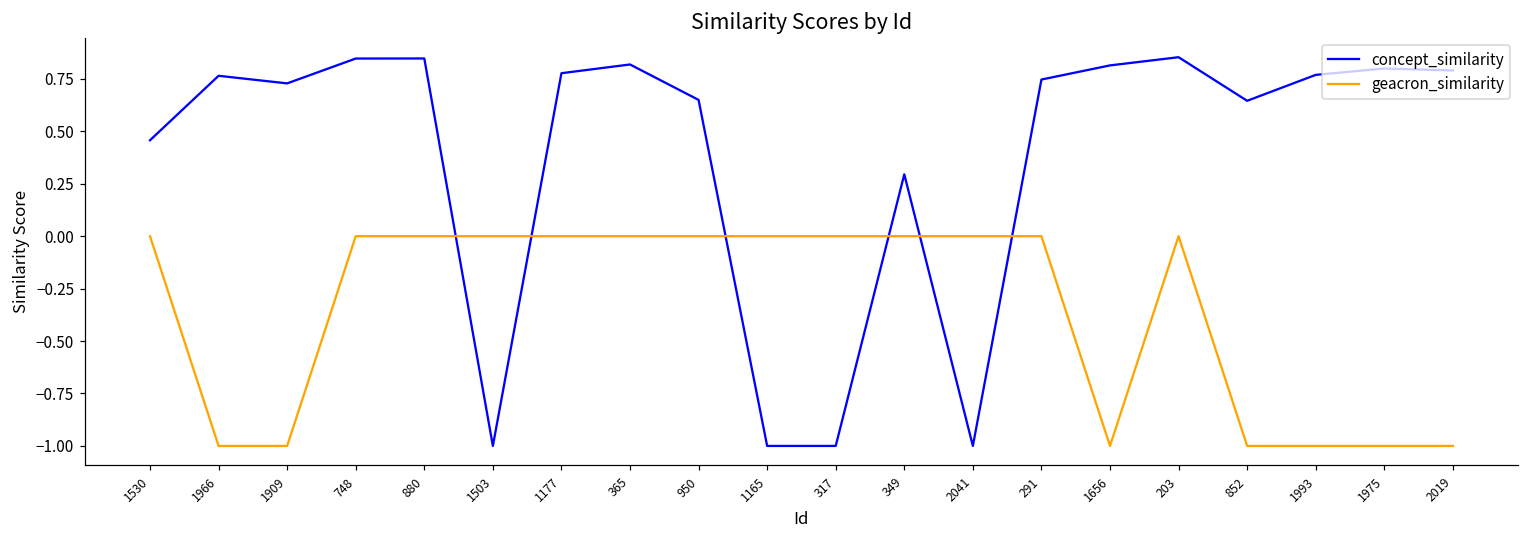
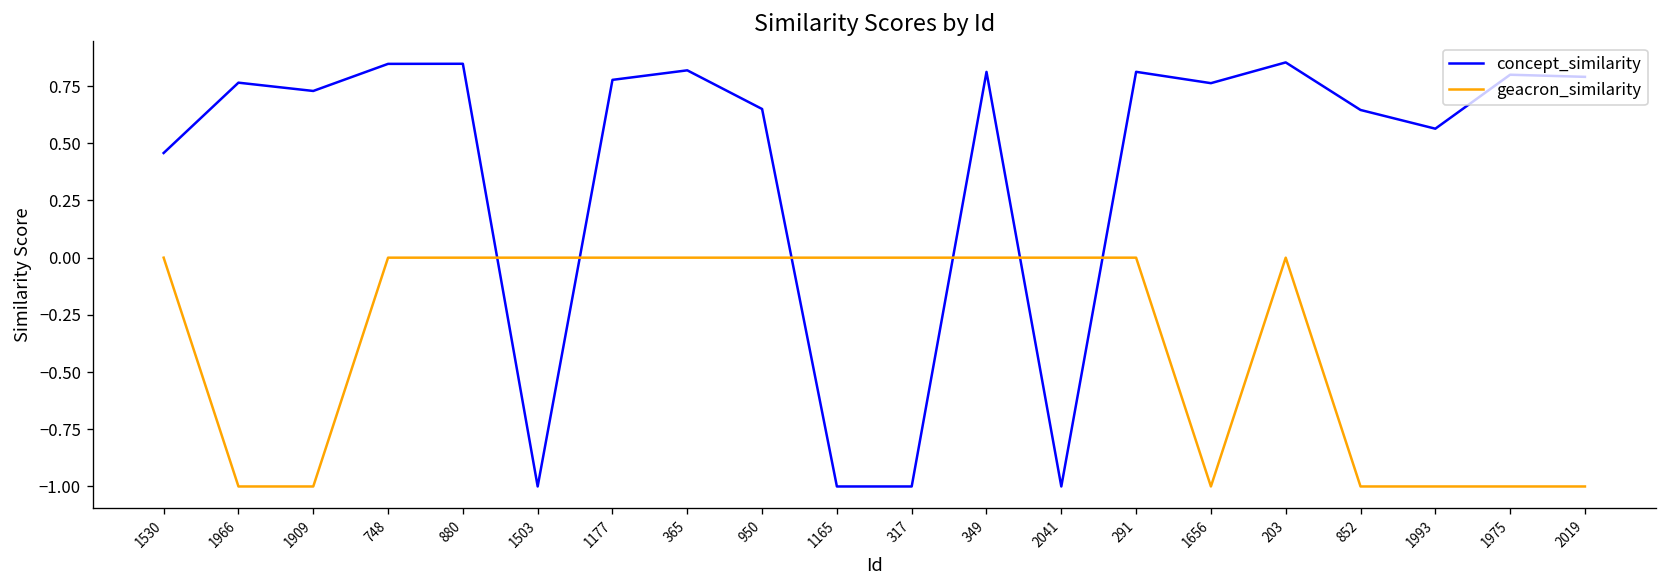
  {
    "concept_similarity": {
      "1530": 0.46,
      "1966": 0.76,
      "1909": 0.73,
      "748": 0.85,
      "880": 0.85,
      "1503": -1.00,
      "1177": 0.78,
      "365": 0.82,
      "950": 0.65,
      "1165": -1.00,
      "317": -1.00,
-     "349": 0.29,
+     "349": 0.81,
      "2041": -1.00,
-     "291": 0.75,
-     "1656": 0.81,
+     "291": 0.81,
+     "1656": 0.76,
      "203": 0.85,
      "852": 0.65,
-     "1993": 0.77
+     "1993": 0.56
    },
    "geacron_similarity": {
      "1530": 0.00,
      "1966": -1.00,
      "1909": -1.00,
      "748": 0.00,
      "880": 0.00,
      "1503": 0.00,
      "1177": 0.00,
      "365": 0.00,
      "950": 0.00,
      "1165": 0.00,
      "317": 0.00,
      "349": 0.00,
      "2041": 0.00,
      "291": 0.00,
      "1656": -1.00,
      "203": 0.00,
      "852": -1.00,
      "1993": -1.00,
      "1975": -1.00,
      "2019": -1.00
    }
  }
